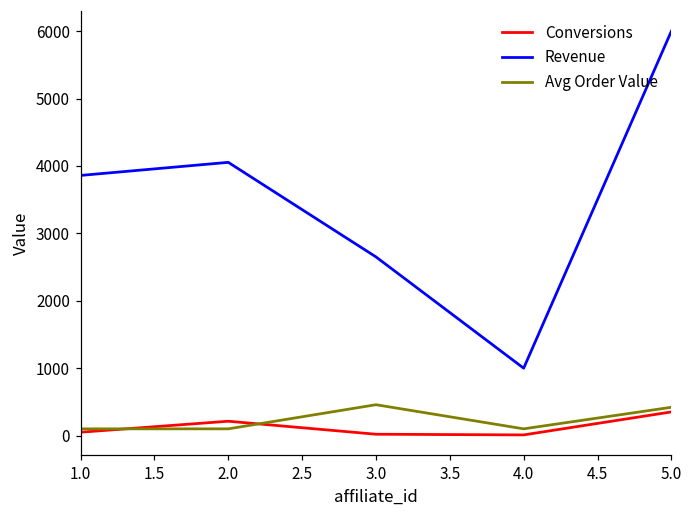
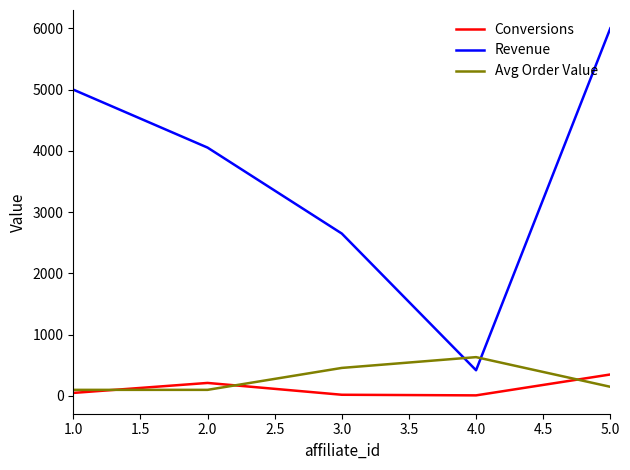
  {
    "Conversions": {
      "1.0": 100,
      "2.0": 200,
      "3.0": 0,
      "4.0": 0,
      "5.0": 400
    },
    "Revenue": {
-     "1.0": 3900,
+     "1.0": 5000,
      "2.0": 4100,
      "3.0": 2700,
-     "4.0": 1000,
+     "4.0": 400,
      "5.0": 6000
    },
    "Avg Order Value": {
      "1.0": 100,
      "2.0": 100,
      "3.0": 500,
-     "4.0": 100,
-     "5.0": 400
+     "4.0": 600,
+     "5.0": 200
    }
  }
